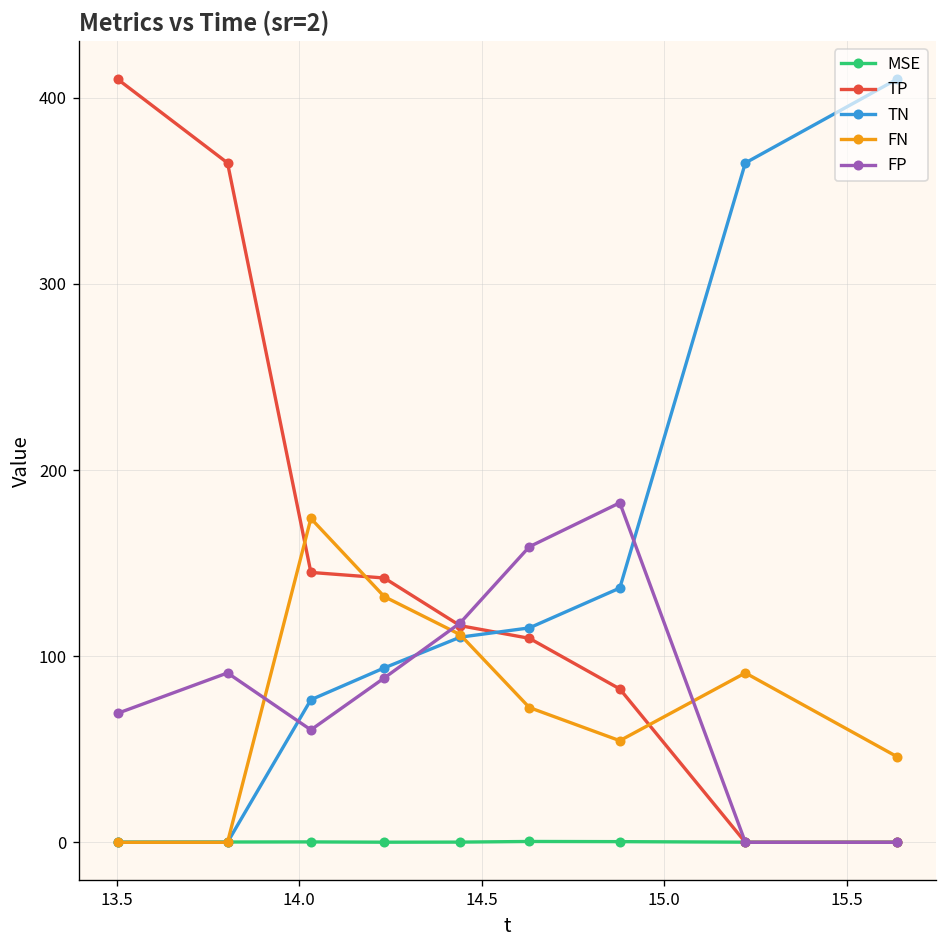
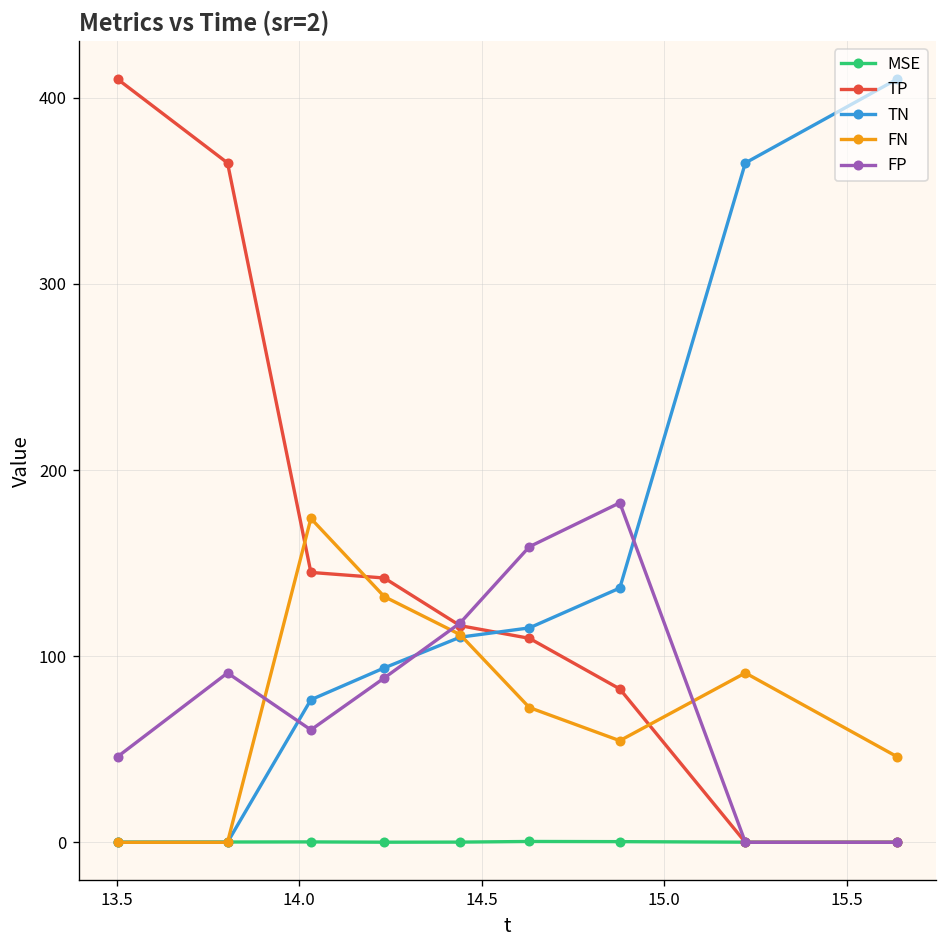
  {
    "TP": {
      "13.5": 410
    },
    "FP": {
-     "13.5": 69
+     "13.5": 46
    }
  }
